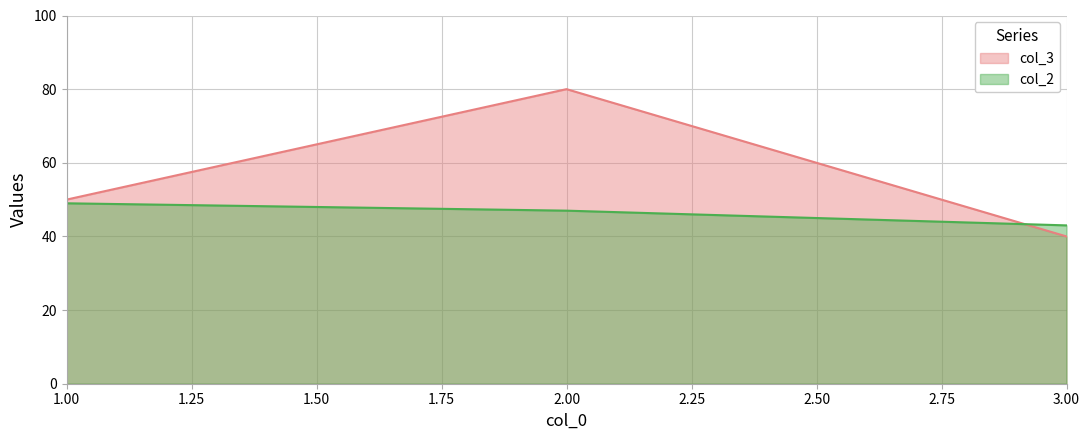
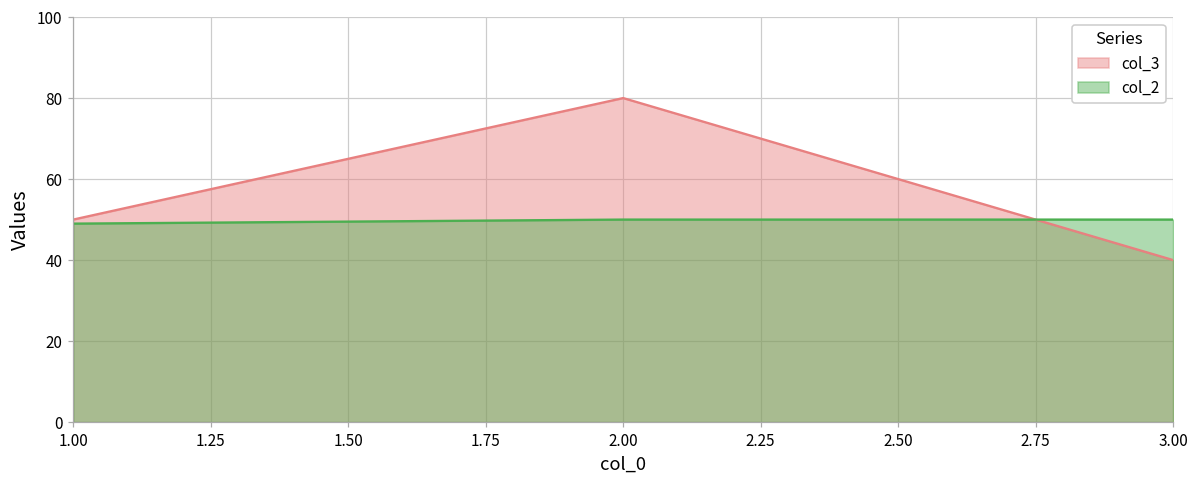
  {
    "col_3": {
      "1.00": 50,
      "2.00": 80,
      "3.00": 40
    },
    "col_2": {
      "1.00": 49,
-     "2.00": 47,
-     "3.00": 43
+     "2.00": 50,
+     "3.00": 50
    }
  }
